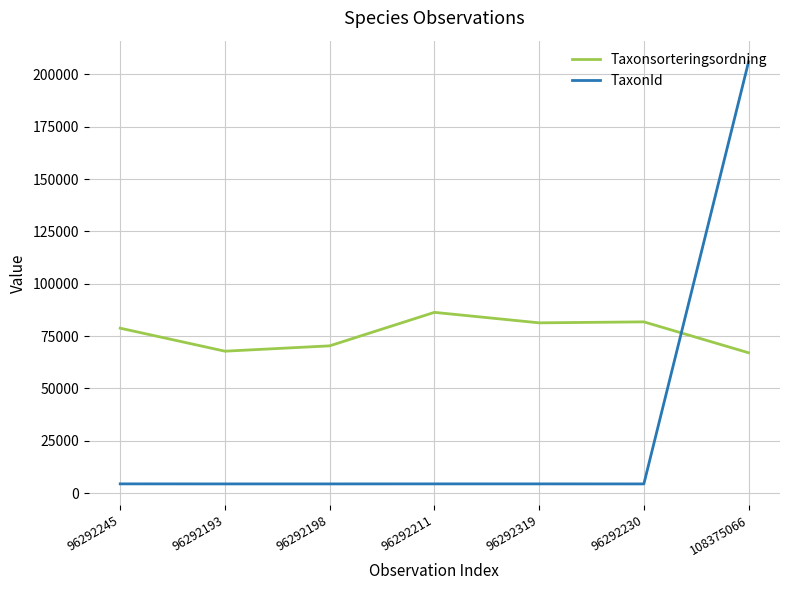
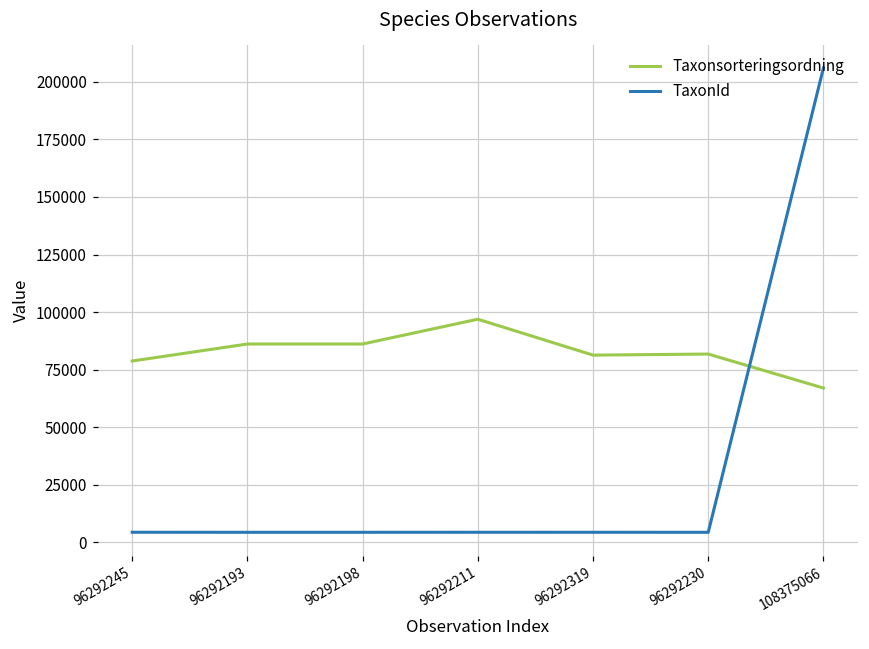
  {
    "Taxonsorteringsordning": {
      "96292245": 79000,
-     "96292193": 68000,
-     "96292198": 70000,
-     "96292211": 86000,
+     "96292193": 86000,
+     "96292198": 86000,
+     "96292211": 97000,
      "96292319": 81000,
      "96292230": 82000,
      "108375066": 67000
    },
    "TaxonId": {
      "96292245": 4000,
      "96292193": 4000,
      "96292198": 4000,
      "96292211": 4000,
      "96292319": 4000,
      "96292230": 4000,
      "108375066": 206000
    }
  }
